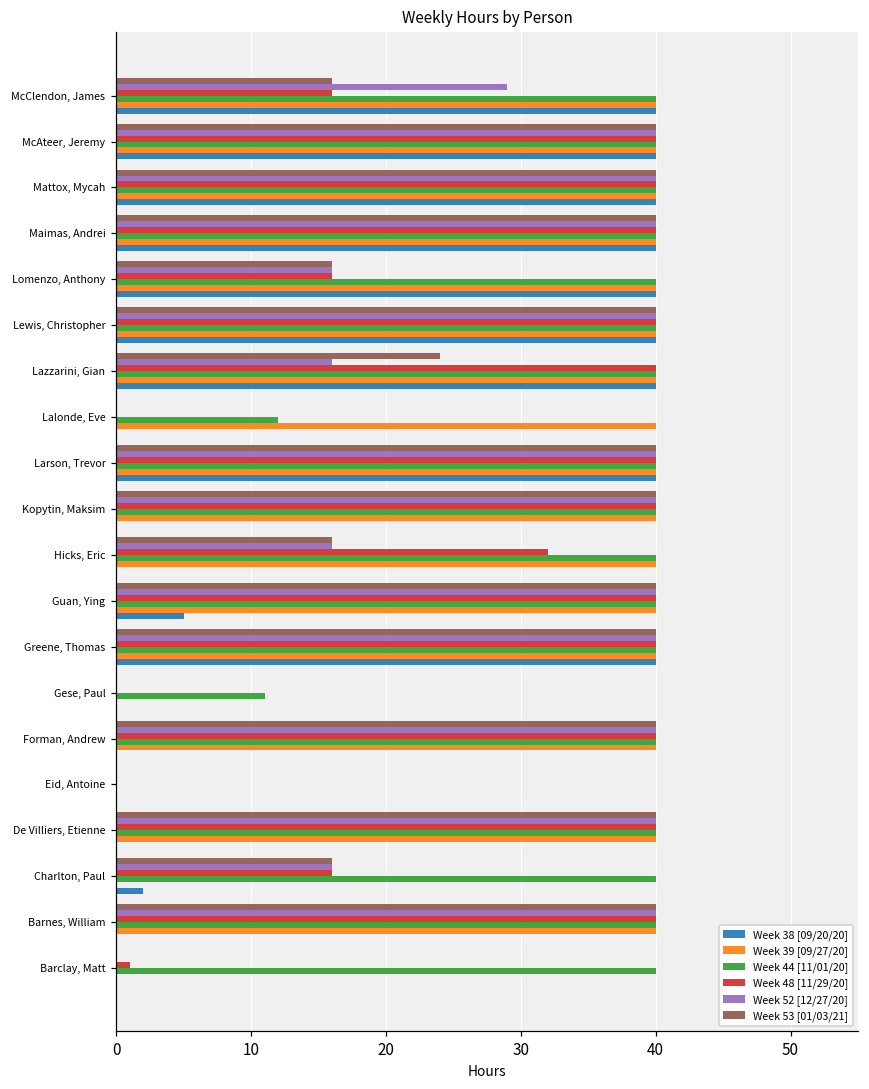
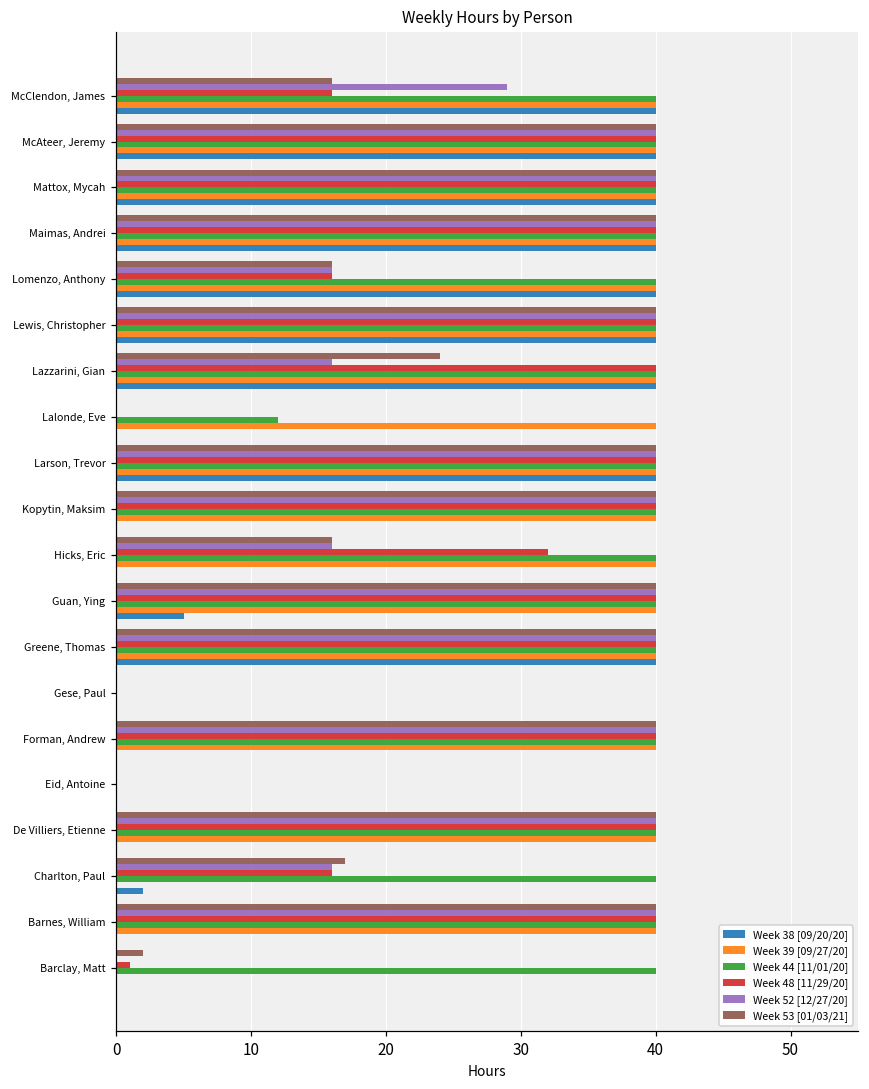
  {
    "Week 38 [09/20/20]": {
      "McClendon, James": 40,
      "McAteer, Jeremy": 40,
      "Mattox, Mycah": 40,
      "Maimas, Andrei": 40,
      "Lomenzo, Anthony": 40,
      "Lewis, Christopher": 40,
      "Lazzarini, Gian": 40,
      "Lalonde, Eve": 0,
      "Larson, Trevor": 40,
      "Kopytin, Maksim": 0,
      "Hicks, Eric": 0,
      "Guan, Ying": 5,
      "Greene, Thomas": 40,
      "Gese, Paul": 0,
      "Forman, Andrew": 0,
      "Eid, Antoine": 0,
      "De Villiers, Etienne": 0,
      "Charlton, Paul": 2,
      "Barnes, William": 0,
      "Barclay, Matt": 0
    },
    "Week 39 [09/27/20]": {
      "McClendon, James": 40,
      "McAteer, Jeremy": 40,
      "Mattox, Mycah": 40,
      "Maimas, Andrei": 40,
      "Lomenzo, Anthony": 40,
      "Lewis, Christopher": 40,
      "Lazzarini, Gian": 40,
      "Lalonde, Eve": 40,
      "Larson, Trevor": 40,
      "Kopytin, Maksim": 40,
      "Hicks, Eric": 40,
      "Guan, Ying": 40,
      "Greene, Thomas": 40,
      "Gese, Paul": 0,
      "Forman, Andrew": 40,
      "Eid, Antoine": 0,
      "De Villiers, Etienne": 40,
      "Charlton, Paul": 0,
      "Barnes, William": 40,
      "Barclay, Matt": 0
    },
    "Week 44 [11/01/20]": {
      "McClendon, James": 40,
      "McAteer, Jeremy": 40,
      "Mattox, Mycah": 40,
      "Maimas, Andrei": 40,
      "Lomenzo, Anthony": 40,
      "Lewis, Christopher": 40,
      "Lazzarini, Gian": 40,
      "Lalonde, Eve": 12,
      "Larson, Trevor": 40,
      "Kopytin, Maksim": 40,
      "Hicks, Eric": 40,
      "Guan, Ying": 40,
      "Greene, Thomas": 40,
-     "Gese, Paul": 11,
+     "Gese, Paul": 0,
      "Forman, Andrew": 40,
      "Eid, Antoine": 0,
      "De Villiers, Etienne": 40,
      "Charlton, Paul": 40,
      "Barnes, William": 40,
      "Barclay, Matt": 40
    },
    "Week 48 [11/29/20]": {
      "McClendon, James": 16,
      "McAteer, Jeremy": 40,
      "Mattox, Mycah": 40,
      "Maimas, Andrei": 40,
      "Lomenzo, Anthony": 16,
      "Lewis, Christopher": 40,
      "Lazzarini, Gian": 40,
      "Lalonde, Eve": 0,
      "Larson, Trevor": 40,
      "Kopytin, Maksim": 40,
      "Hicks, Eric": 32,
      "Guan, Ying": 40,
      "Greene, Thomas": 40,
      "Gese, Paul": 0,
      "Forman, Andrew": 40,
      "Eid, Antoine": 0,
      "De Villiers, Etienne": 40,
      "Charlton, Paul": 16,
      "Barnes, William": 40,
      "Barclay, Matt": 1
    },
    "Week 52 [12/27/20]": {
      "McClendon, James": 29,
      "McAteer, Jeremy": 40,
      "Mattox, Mycah": 40,
      "Maimas, Andrei": 40,
      "Lomenzo, Anthony": 16,
      "Lewis, Christopher": 40,
      "Lazzarini, Gian": 16,
      "Lalonde, Eve": 0,
      "Larson, Trevor": 40,
      "Kopytin, Maksim": 40,
      "Hicks, Eric": 16,
      "Guan, Ying": 40,
      "Greene, Thomas": 40,
      "Gese, Paul": 0,
      "Forman, Andrew": 40,
      "Eid, Antoine": 0,
      "De Villiers, Etienne": 40,
      "Charlton, Paul": 16,
      "Barnes, William": 40,
      "Barclay, Matt": 0
    },
    "Week 53 [01/03/21]": {
      "McClendon, James": 16,
      "McAteer, Jeremy": 40,
      "Mattox, Mycah": 40,
      "Maimas, Andrei": 40,
      "Lomenzo, Anthony": 16,
      "Lewis, Christopher": 40,
      "Lazzarini, Gian": 24,
      "Lalonde, Eve": 0,
      "Larson, Trevor": 40,
      "Kopytin, Maksim": 40,
      "Hicks, Eric": 16,
      "Guan, Ying": 40,
      "Greene, Thomas": 40,
      "Gese, Paul": 0,
      "Forman, Andrew": 40,
      "Eid, Antoine": 0,
      "De Villiers, Etienne": 40,
-     "Charlton, Paul": 16,
+     "Charlton, Paul": 17,
      "Barnes, William": 40,
-     "Barclay, Matt": 0
+     "Barclay, Matt": 2
    }
  }
